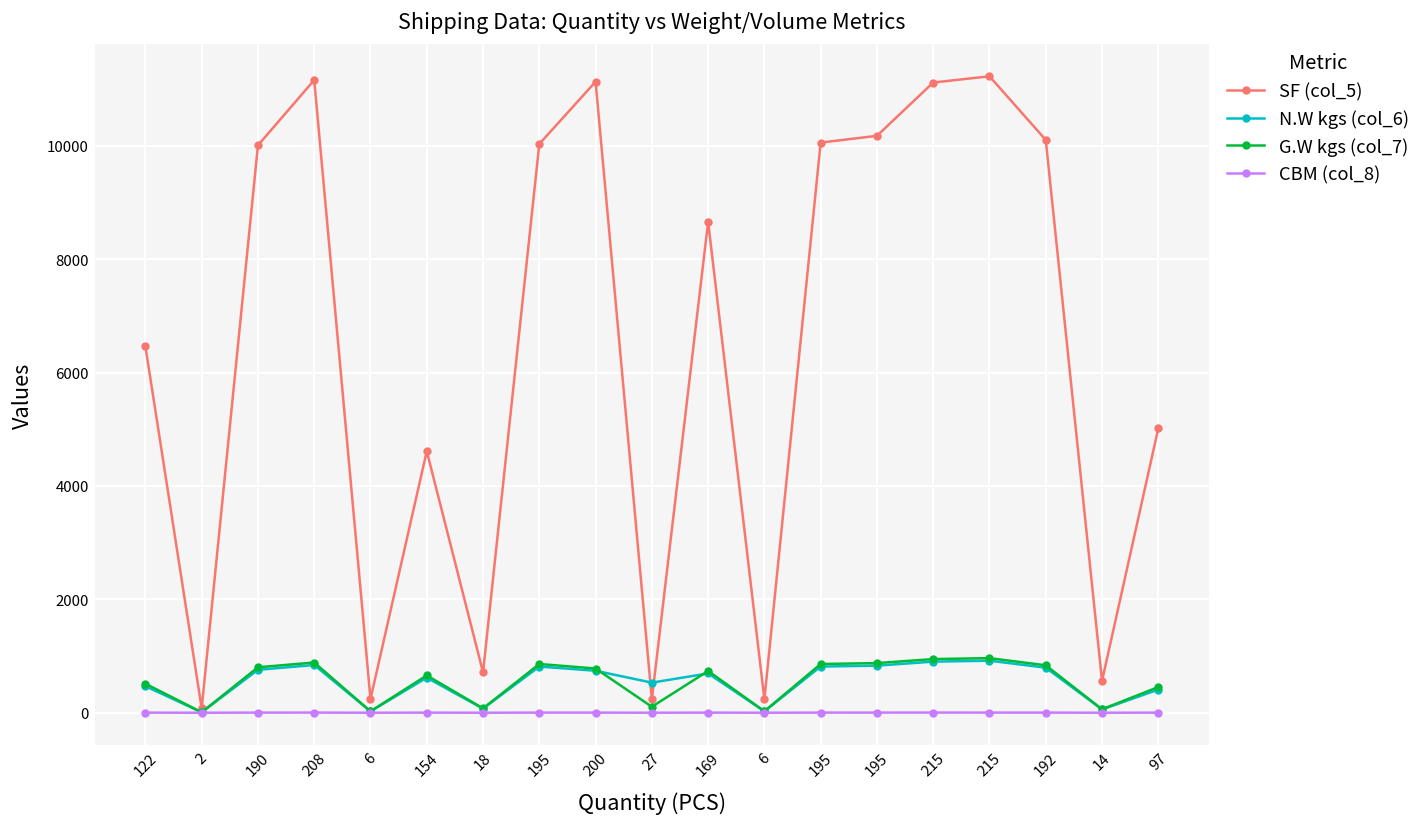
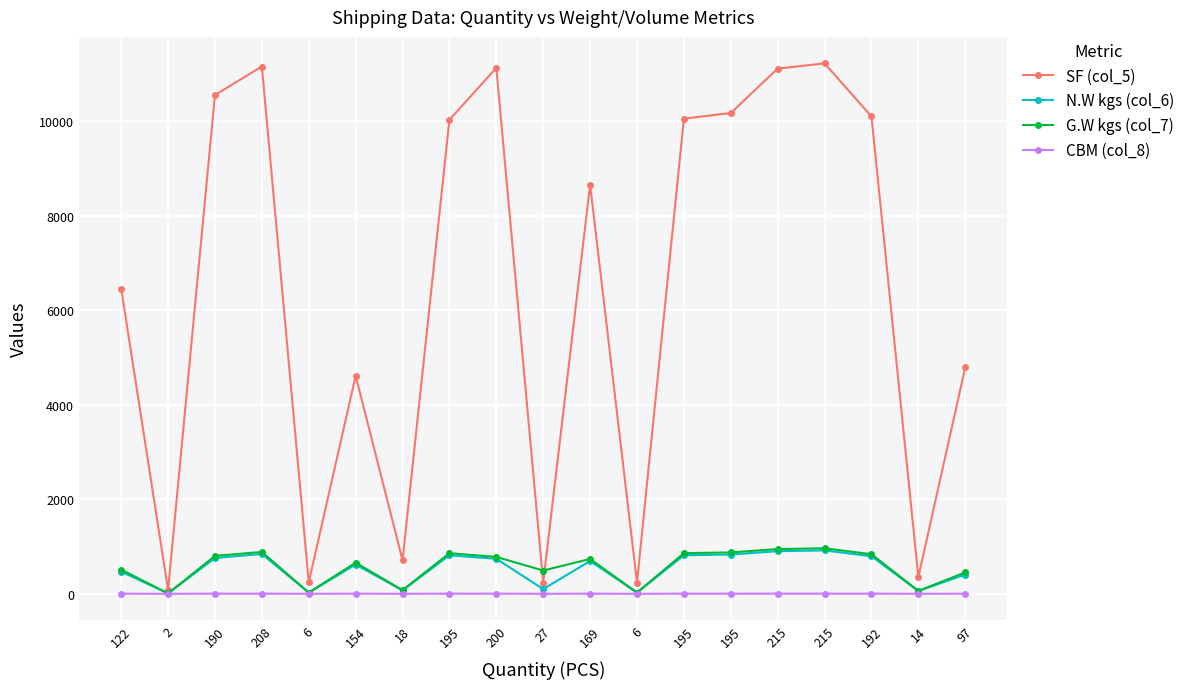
  {
    "SF (col_5)": {
      "122": 6500,
      "2": 100,
-     "190": 10000,
+     "190": 10600,
      "208": 11200,
      "154": 4600,
      "18": 700,
      "200": 11100,
      "27": 200,
      "169": 8700,
      "192": 10100,
-     "14": 600,
-     "97": 5000
+     "14": 400,
+     "97": 4800
    },
    "N.W kgs (col_6)": {
-     "27": 500
+     "27": 100
    },
    "G.W kgs (col_7)": {
-     "27": 100
+     "27": 500
    },
    "CBM (col_8)": {
      "122": 0,
      "190": 0,
      "208": 0,
      "154": 0,
      "18": 0,
      "200": 0,
      "27": 0,
      "169": 0,
      "192": 0,
      "14": 0,
      "97": 0
    }
  }
